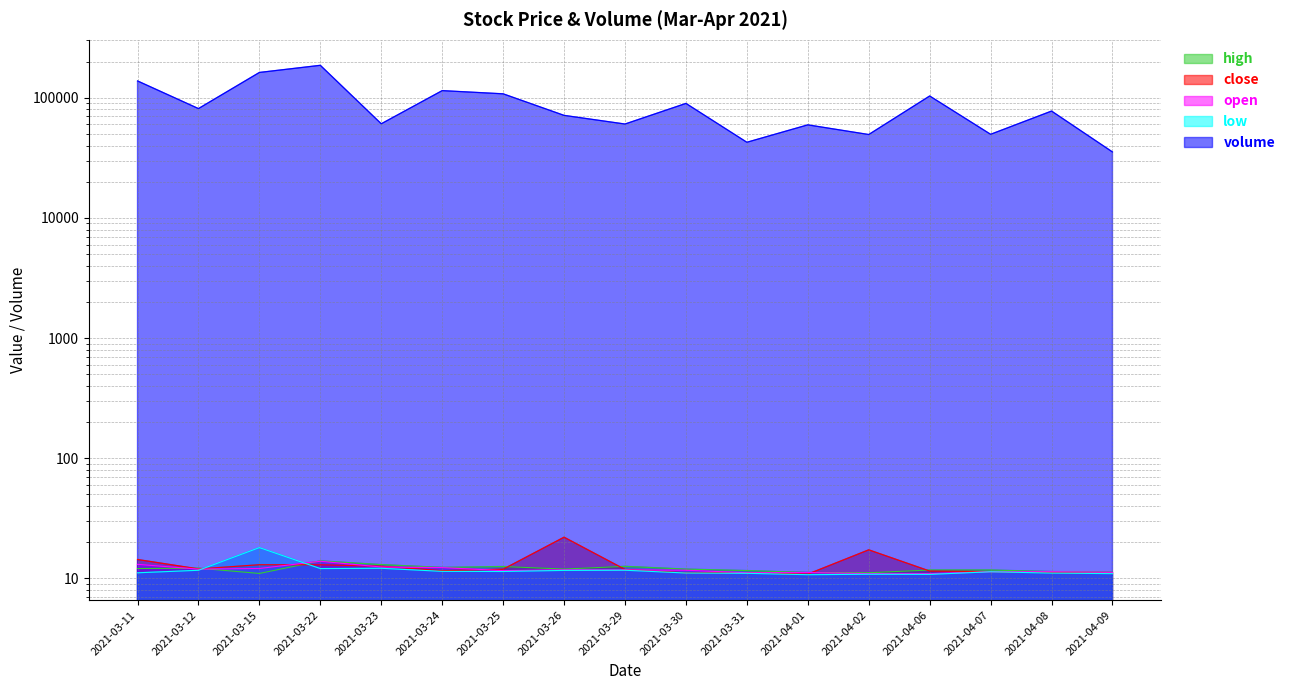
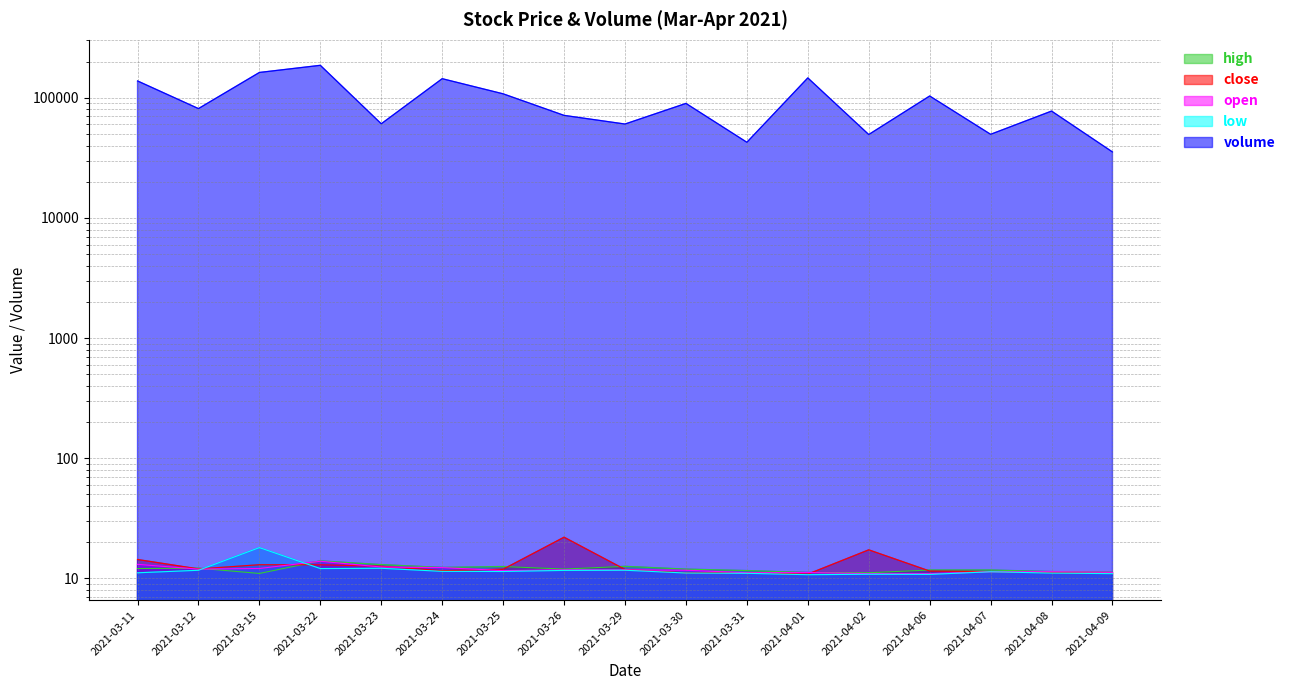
  {
    "high": {
      "2021-03-11": 12,
      "2021-03-15": 11,
      "2021-03-25": 13,
      "2021-03-29": 13
    },
    "close": {
      "2021-03-11": 14,
      "2021-03-15": 13,
      "2021-03-22": 13,
      "2021-03-26": 22,
      "2021-04-02": 17
    },
    "open": {
      "2021-03-11": 13,
      "2021-03-15": 12
    },
    "low": {
      "2021-03-11": 11,
      "2021-03-15": 18,
      "2021-03-22": 12
    },
    "volume": {
      "2021-03-11": 140000,
      "2021-03-12": 80000,
      "2021-03-15": 160000,
      "2021-03-22": 190000,
      "2021-03-23": 60000,
-     "2021-03-24": 110000,
+     "2021-03-24": 140000,
      "2021-03-25": 110000,
      "2021-03-26": 70000,
      "2021-03-29": 60000,
      "2021-03-30": 90000,
      "2021-03-31": 43000,
-     "2021-04-01": 60000,
+     "2021-04-01": 150000,
      "2021-04-02": 49000,
      "2021-04-06": 100000,
      "2021-04-07": 50000,
      "2021-04-08": 80000,
      "2021-04-09": 35000
    }
  }
